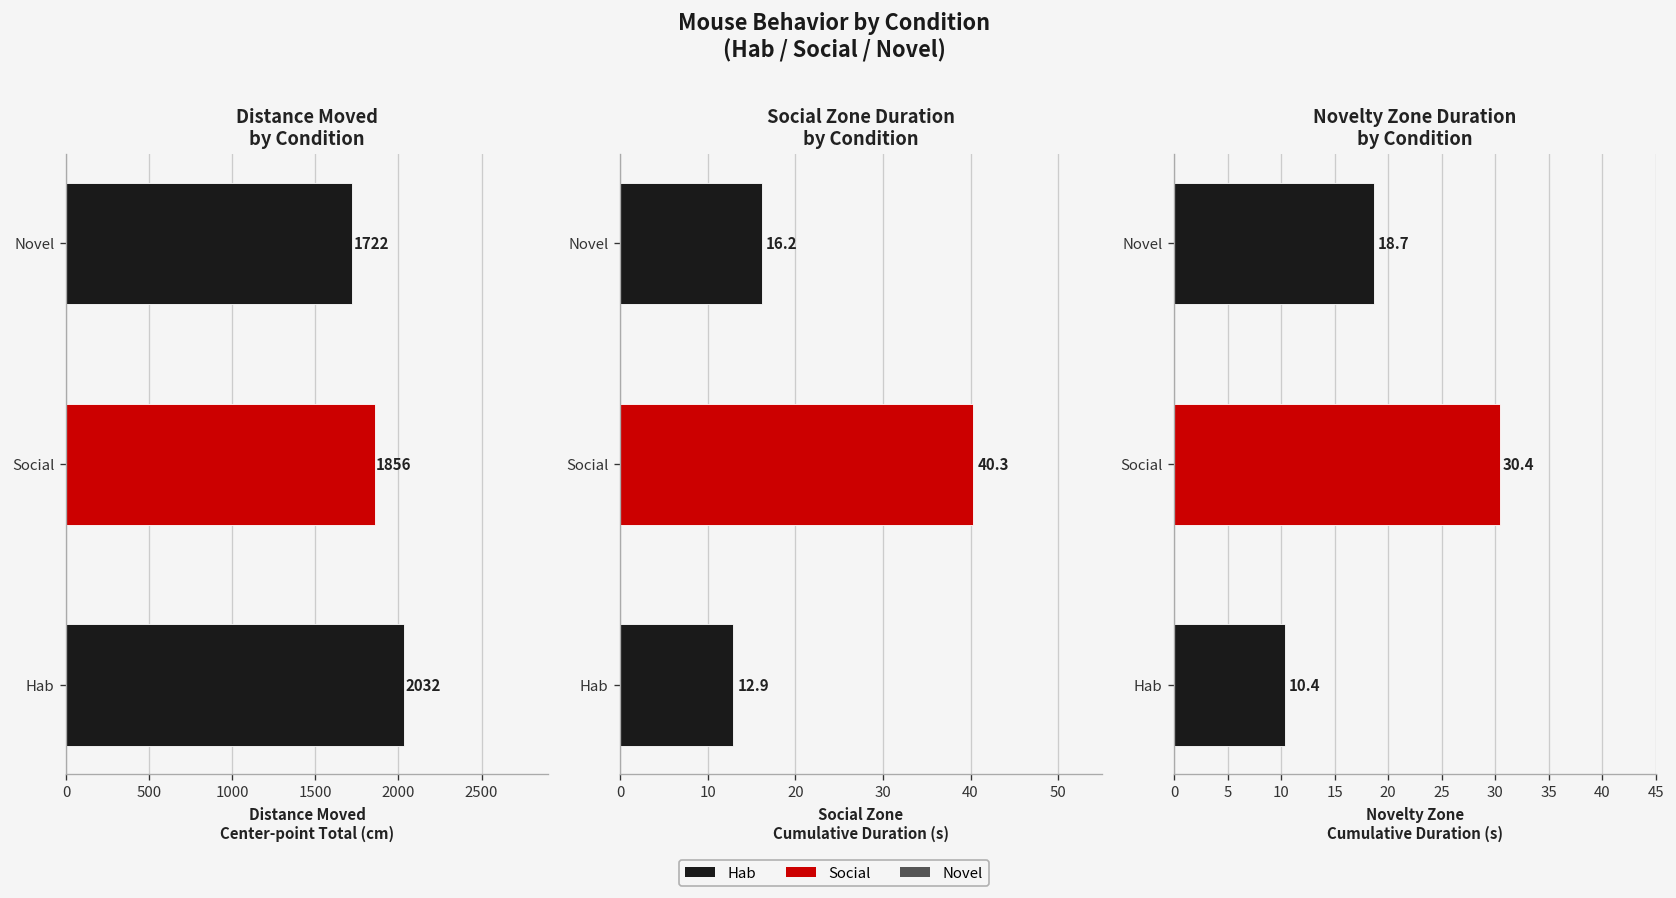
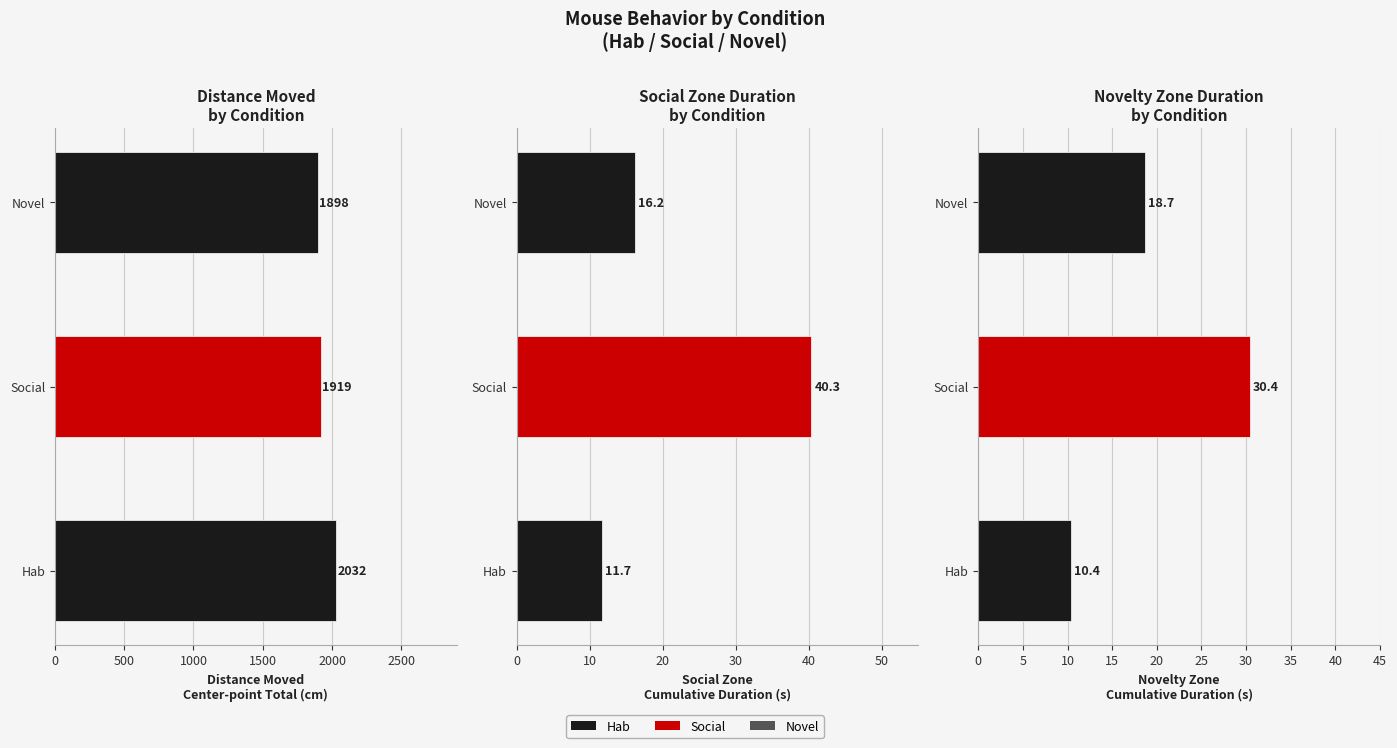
  {
    "Distance Moved by Condition": {
-     "Novel": 1722,
-     "Social": 1856,
+     "Novel": 1898,
+     "Social": 1919,
      "Hab": 2032
    },
    "Social Zone Duration by Condition": {
      "Novel": 16.2,
      "Social": 40.3,
-     "Hab": 12.9
+     "Hab": 11.7
    },
    "Novelty Zone Duration by Condition": {
      "Novel": 18.7,
      "Social": 30.4,
      "Hab": 10.4
    }
  }
